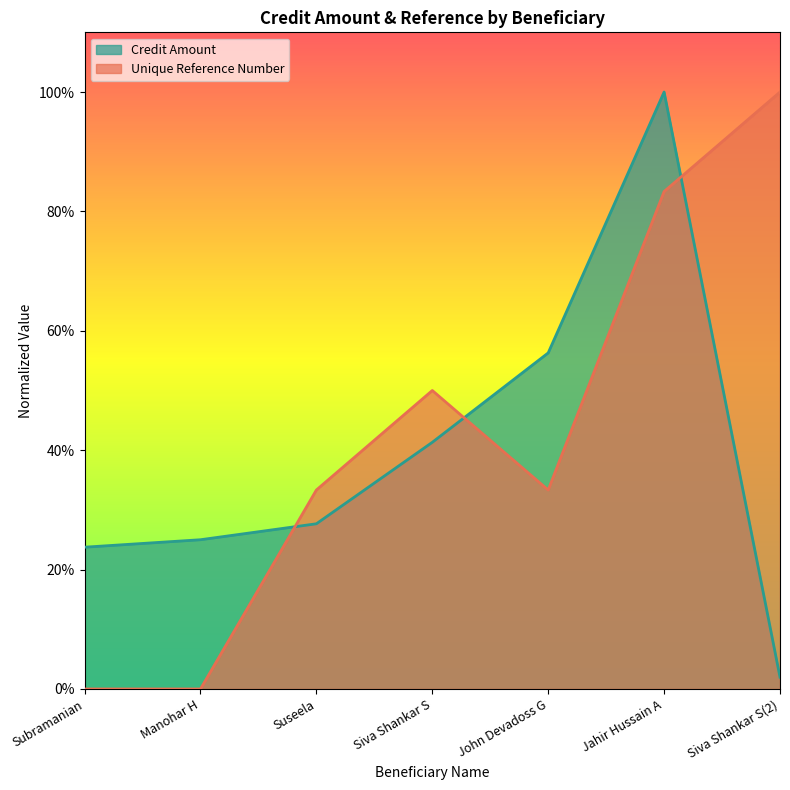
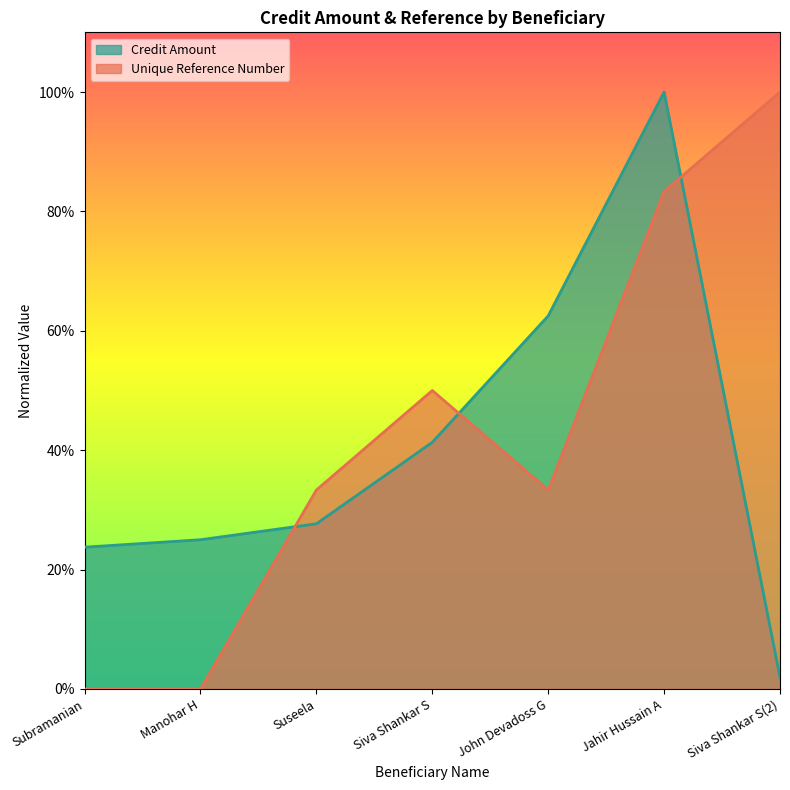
  {
    "Credit Amount": {
      "Subramanian": "24%",
      "Manohar H": "25%",
      "Suseela": "28%",
      "Siva Shankar S": "41%",
-     "John Devadoss G": "56%",
+     "John Devadoss G": "63%",
      "Jahir Hussain A": "100%",
      "Siva Shankar S(2)": "2%"
    },
    "Unique Reference Number": {
      "Subramanian": "0%",
      "Manohar H": "0%",
      "Suseela": "33%",
      "Siva Shankar S": "50%",
      "John Devadoss G": "33%",
      "Jahir Hussain A": "83%",
      "Siva Shankar S(2)": "100%"
    }
  }
